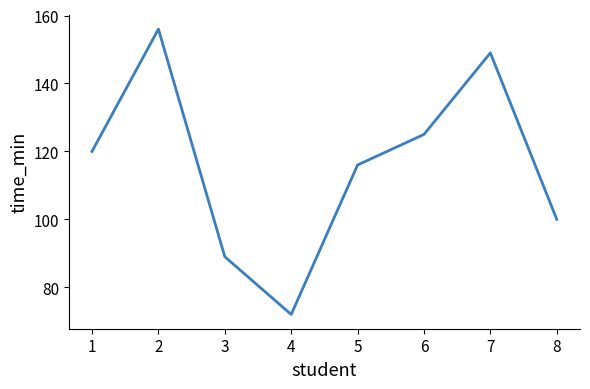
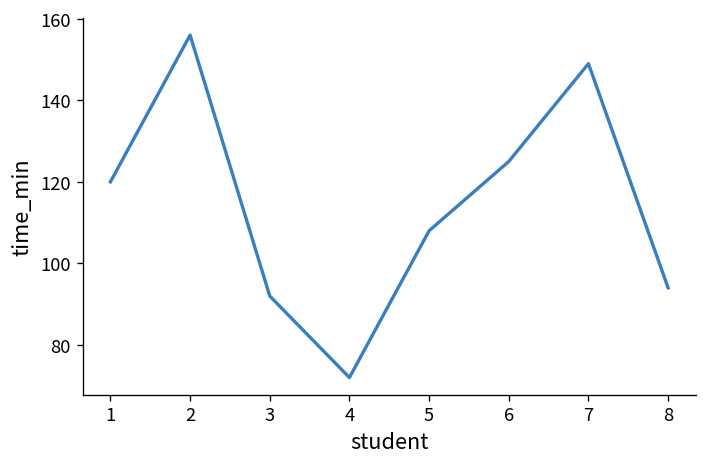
  {
    "1": 120,
    "2": 156,
-   "3": 89,
+   "3": 92,
    "4": 72,
-   "5": 116,
+   "5": 108,
    "6": 125,
    "7": 149,
-   "8": 100
+   "8": 94
  }
